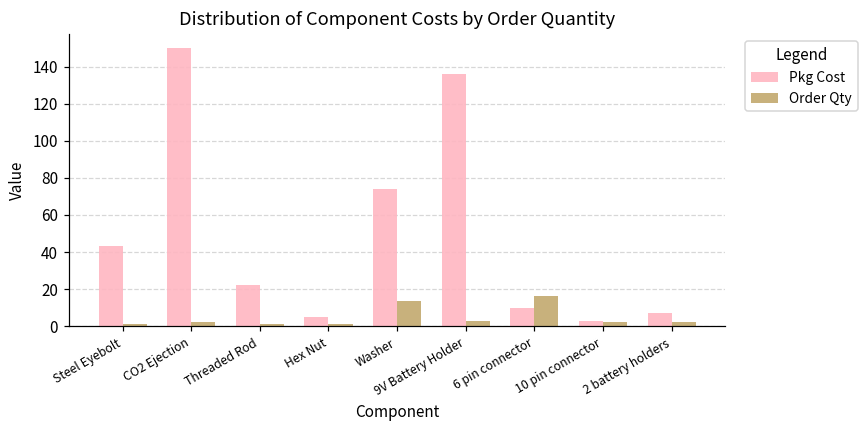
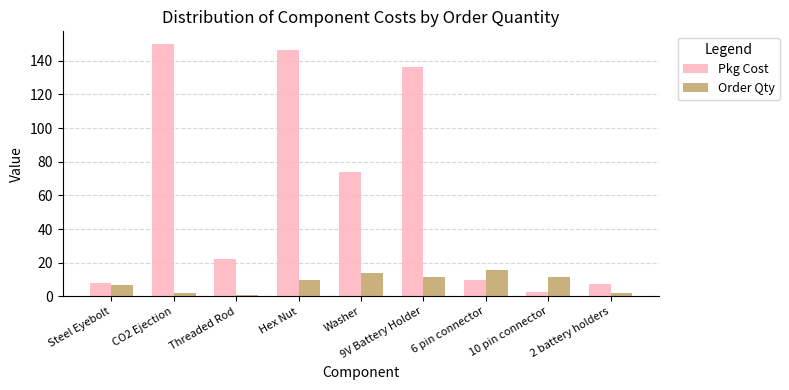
  {
    "Pkg Cost": {
-     "Steel Eyebolt": 43,
+     "Steel Eyebolt": 8,
      "CO2 Ejection": 150,
      "Threaded Rod": 22,
-     "Hex Nut": 5,
+     "Hex Nut": 146,
      "Washer": 74,
      "9V Battery Holder": 136,
      "6 pin connector": 10,
      "10 pin connector": 3,
      "2 battery holders": 7
    },
    "Order Qty": {
-     "Steel Eyebolt": 1,
+     "Steel Eyebolt": 7,
      "CO2 Ejection": 2,
-     "Hex Nut": 1,
+     "Hex Nut": 10,
      "Washer": 14,
-     "9V Battery Holder": 3,
+     "9V Battery Holder": 12,
      "6 pin connector": 16,
-     "10 pin connector": 2,
+     "10 pin connector": 12,
      "2 battery holders": 2
    }
  }
